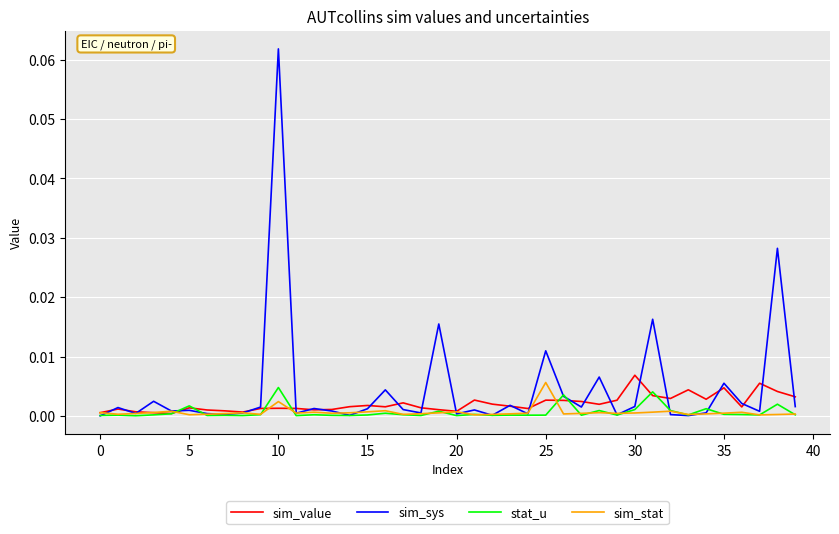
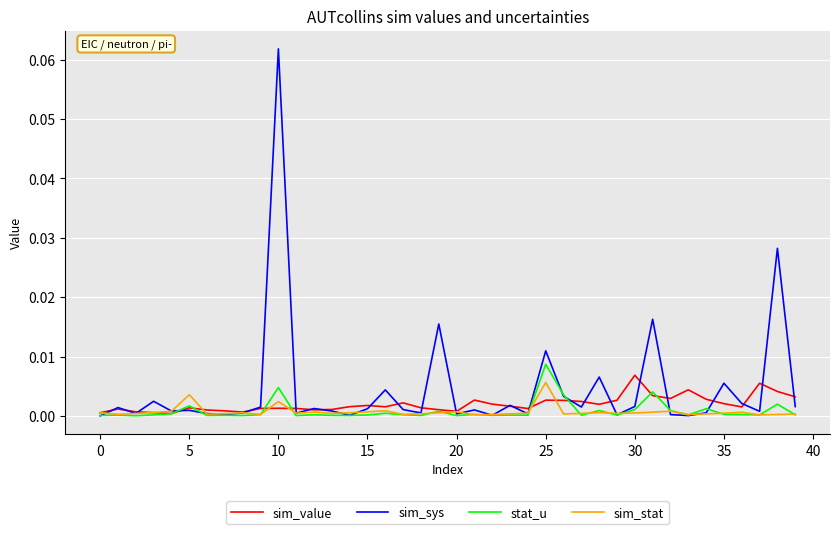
  {
    "sim_value": {
      "10": 0.001,
      "15": 0.002,
      "25": 0.003,
      "30": 0.007,
-     "35": 0.005
+     "35": 0.002
    },
    "sim_sys": {
      "10": 0.062,
      "15": 0.001,
      "25": 0.011,
      "30": 0.002,
      "35": 0.006
    },
    "stat_u": {
      "10": 0.005,
      "15": 0.000,
-     "25": 0.000,
+     "25": 0.009,
      "30": 0.001
    },
    "sim_stat": {
-     "5": 0.000,
+     "5": 0.004,
      "10": 0.002,
      "15": 0.001,
      "25": 0.006,
      "30": 0.001
    }
  }
